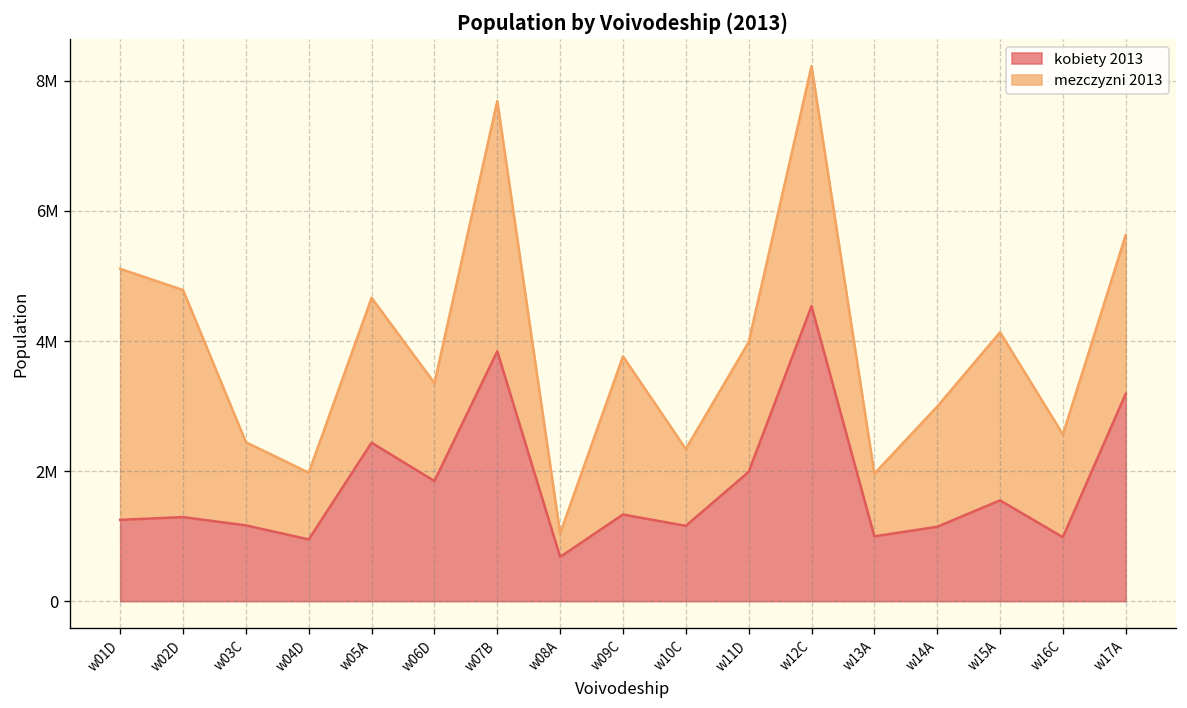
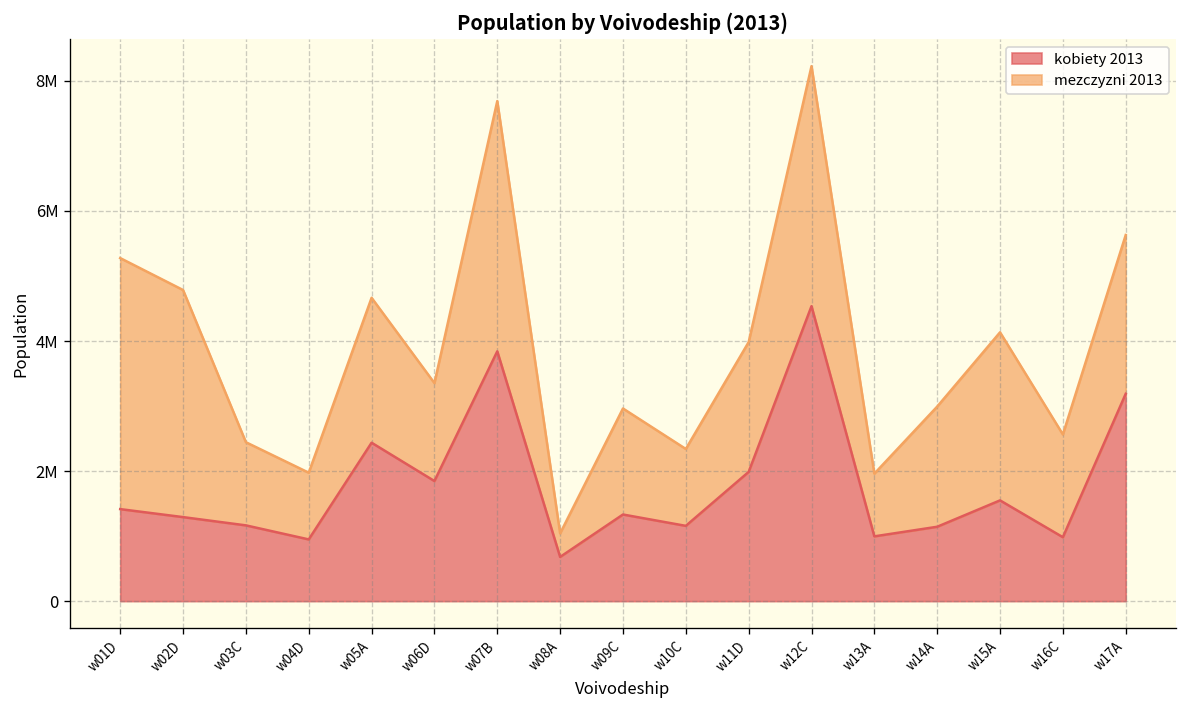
  {
    "kobiety 2013": {
-     "w01D": 1200000,
+     "w01D": 1400000,
      "w02D": 1300000,
      "w03C": 1200000,
      "w04D": 900000,
      "w05A": 2400000,
      "w06D": 1800000,
      "w07B": 3800000,
      "w08A": 700000,
      "w09C": 1300000,
      "w10C": 1200000,
      "w11D": 2000000,
      "w12C": 4500000,
      "w13A": 1000000,
      "w14A": 1100000,
      "w15A": 1500000,
      "w16C": 1000000,
      "w17A": 3200000
    },
    "mezczyzni 2013": {
      "w01D": 3900000,
      "w02D": 3500000,
      "w03C": 1300000,
      "w04D": 1000000,
      "w05A": 2200000,
      "w06D": 1500000,
      "w07B": 3800000,
      "w08A": 400000,
-     "w09C": 2400000,
+     "w09C": 1600000,
      "w10C": 1200000,
      "w11D": 2000000,
      "w12C": 3700000,
      "w13A": 1000000,
      "w14A": 1800000,
      "w15A": 2600000,
      "w16C": 1600000,
      "w17A": 2400000
    }
  }
